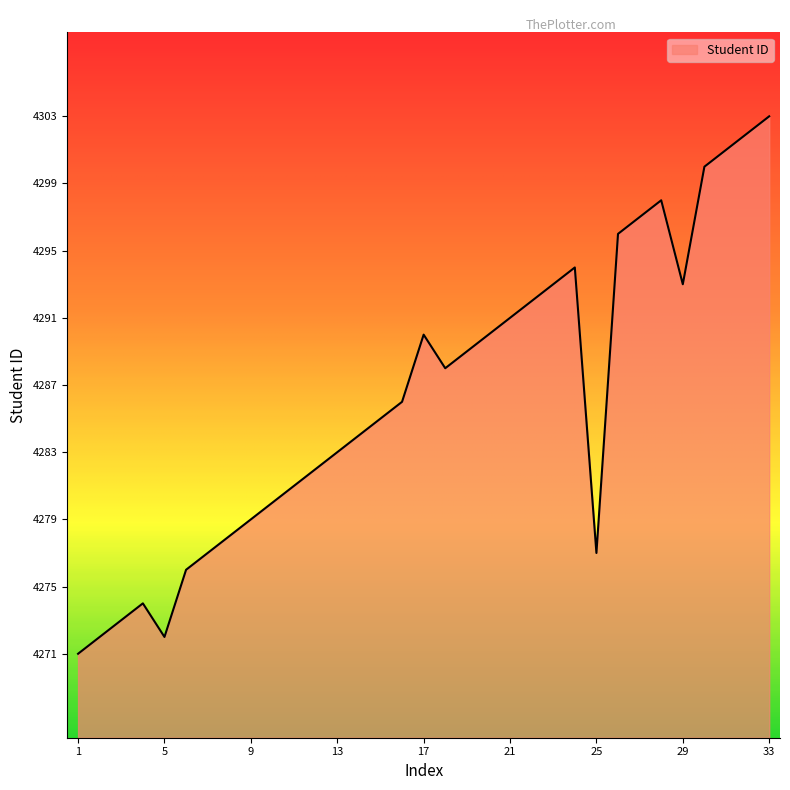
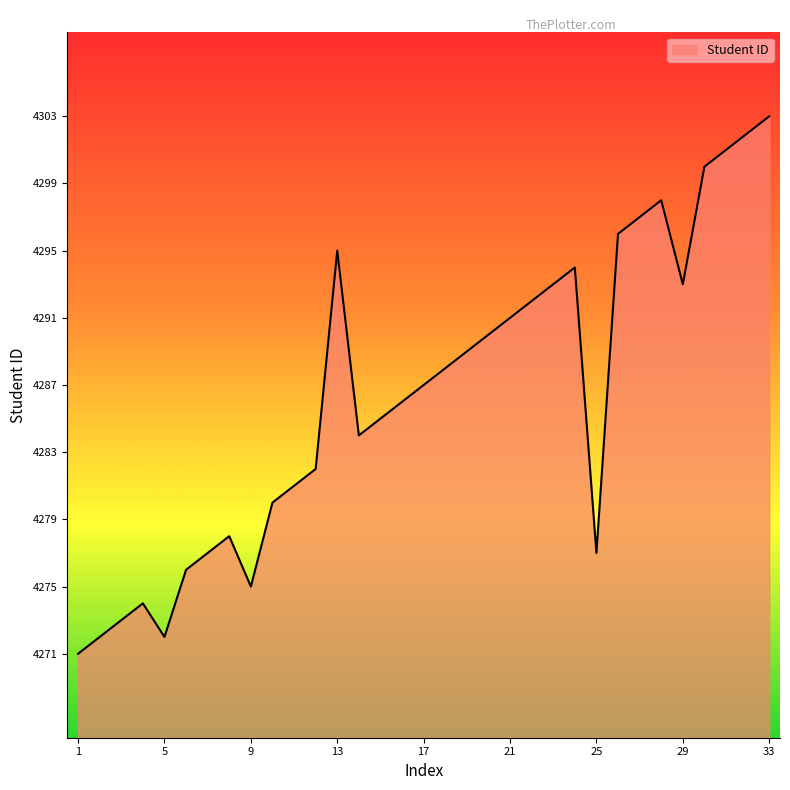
  {
    "1": 4271,
    "5": 4272,
-   "9": 4279,
-   "13": 4283,
-   "17": 4290,
+   "9": 4275,
+   "13": 4295,
+   "17": 4287,
    "21": 4291,
    "25": 4277,
    "29": 4293,
    "33": 4303
  }
